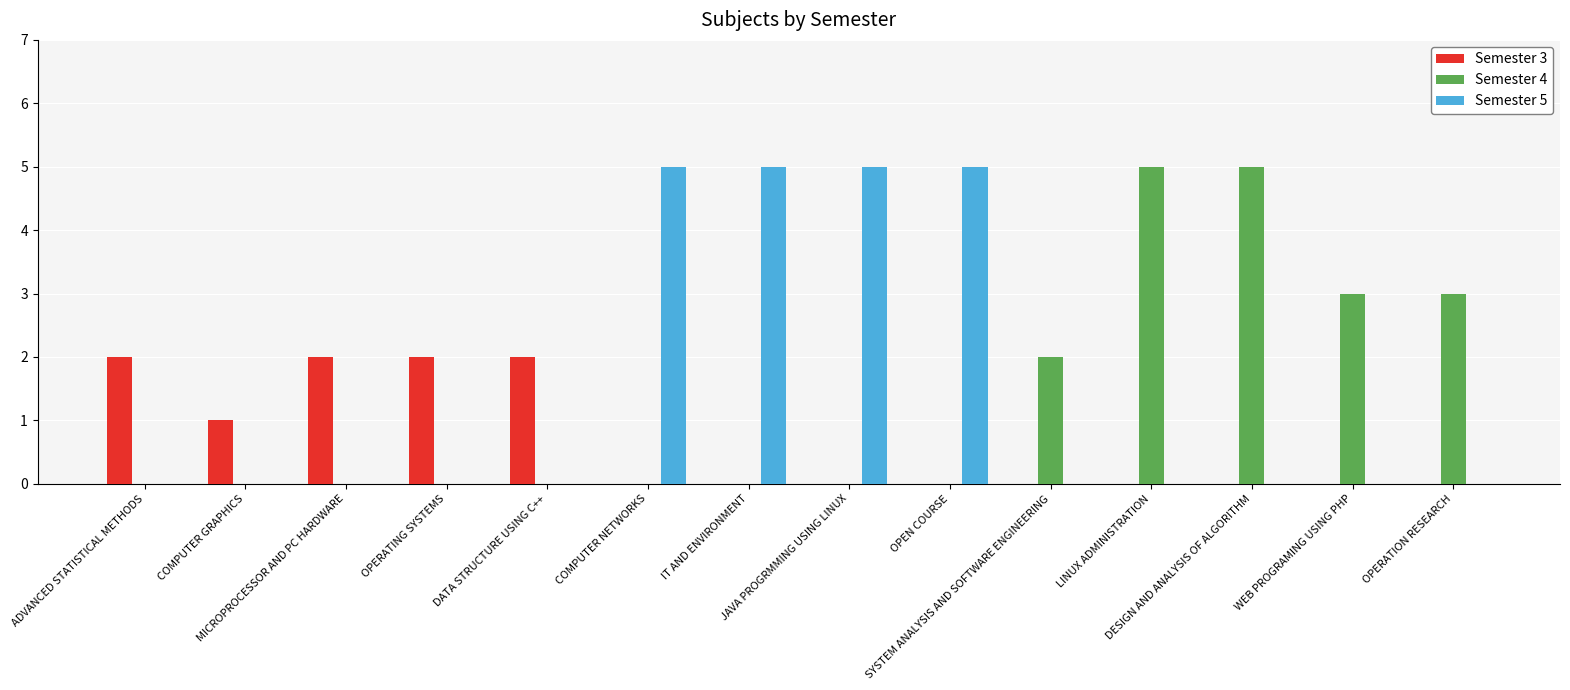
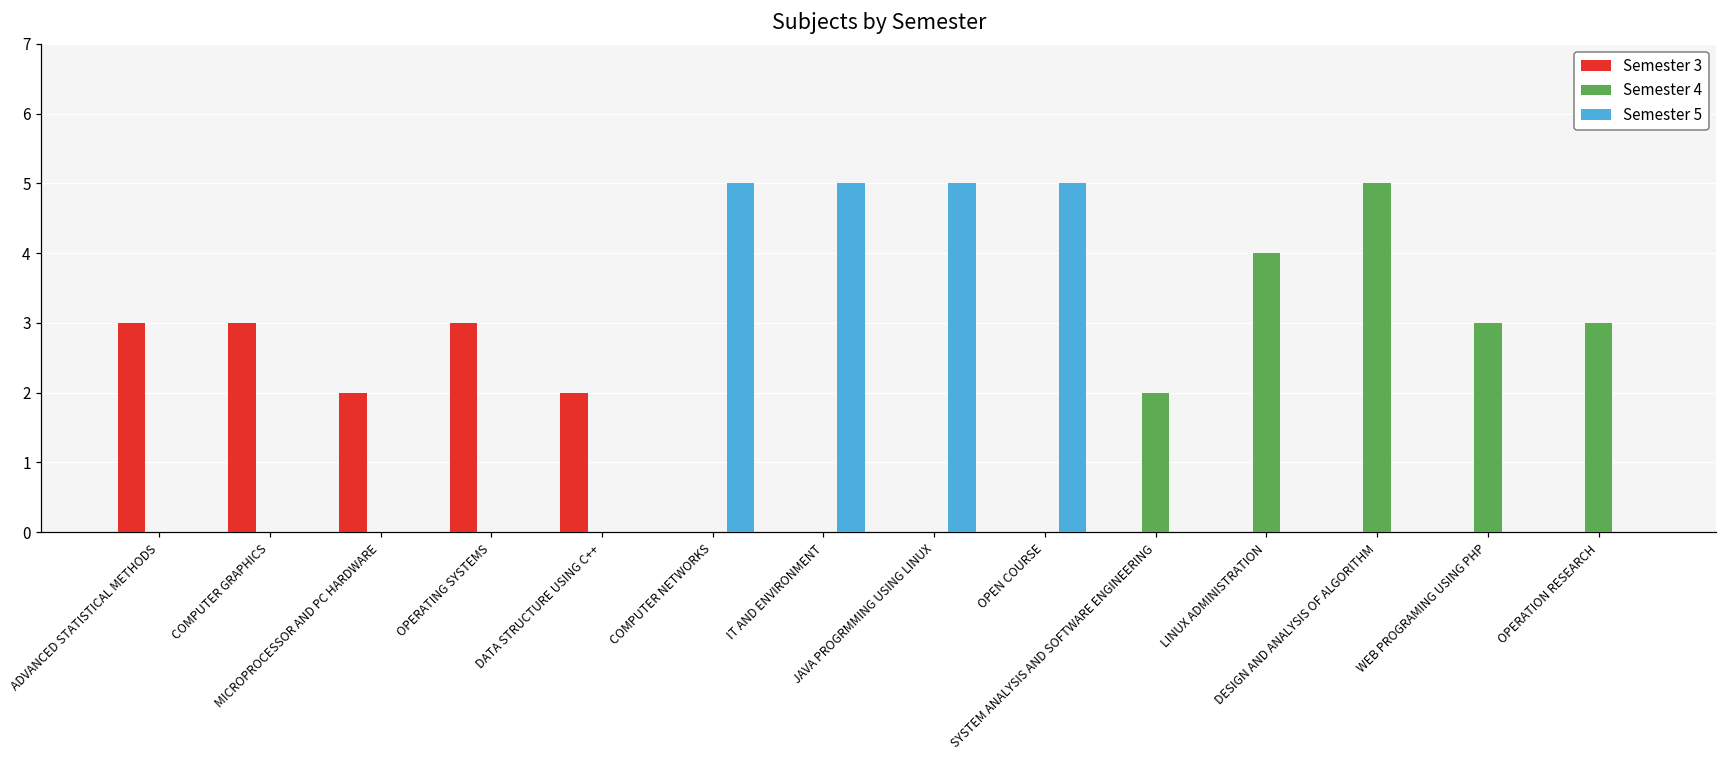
  {
    "Semester 3": {
-     "ADVANCED STATISTICAL METHODS": 2,
-     "COMPUTER GRAPHICS": 1,
+     "ADVANCED STATISTICAL METHODS": 3,
+     "COMPUTER GRAPHICS": 3,
      "MICROPROCESSOR AND PC HARDWARE": 2,
-     "OPERATING SYSTEMS": 2,
+     "OPERATING SYSTEMS": 3,
      "DATA STRUCTURE USING C++": 2,
      "COMPUTER NETWORKS": 0,
      "IT AND ENVIRONMENT": 0,
      "JAVA PROGRMMING USING LINUX": 0,
      "OPEN COURSE": 0,
      "SYSTEM ANALYSIS AND SOFTWARE ENGINEERING": 0,
      "LINUX ADMINISTRATION": 0,
      "DESIGN AND ANALYSIS OF ALGORITHM": 0,
      "WEB PROGRAMING USING PHP": 0,
      "OPERATION RESEARCH": 0
    },
    "Semester 4": {
      "ADVANCED STATISTICAL METHODS": 0,
      "COMPUTER GRAPHICS": 0,
      "MICROPROCESSOR AND PC HARDWARE": 0,
      "OPERATING SYSTEMS": 0,
      "DATA STRUCTURE USING C++": 0,
      "COMPUTER NETWORKS": 0,
      "IT AND ENVIRONMENT": 0,
      "JAVA PROGRMMING USING LINUX": 0,
      "OPEN COURSE": 0,
      "SYSTEM ANALYSIS AND SOFTWARE ENGINEERING": 2,
-     "LINUX ADMINISTRATION": 5,
+     "LINUX ADMINISTRATION": 4,
      "DESIGN AND ANALYSIS OF ALGORITHM": 5,
      "WEB PROGRAMING USING PHP": 3,
      "OPERATION RESEARCH": 3
    },
    "Semester 5": {
      "ADVANCED STATISTICAL METHODS": 0,
      "COMPUTER GRAPHICS": 0,
      "MICROPROCESSOR AND PC HARDWARE": 0,
      "OPERATING SYSTEMS": 0,
      "DATA STRUCTURE USING C++": 0,
      "COMPUTER NETWORKS": 5,
      "IT AND ENVIRONMENT": 5,
      "JAVA PROGRMMING USING LINUX": 5,
      "OPEN COURSE": 5,
      "SYSTEM ANALYSIS AND SOFTWARE ENGINEERING": 0,
      "LINUX ADMINISTRATION": 0,
      "DESIGN AND ANALYSIS OF ALGORITHM": 0,
      "WEB PROGRAMING USING PHP": 0,
      "OPERATION RESEARCH": 0
    }
  }
